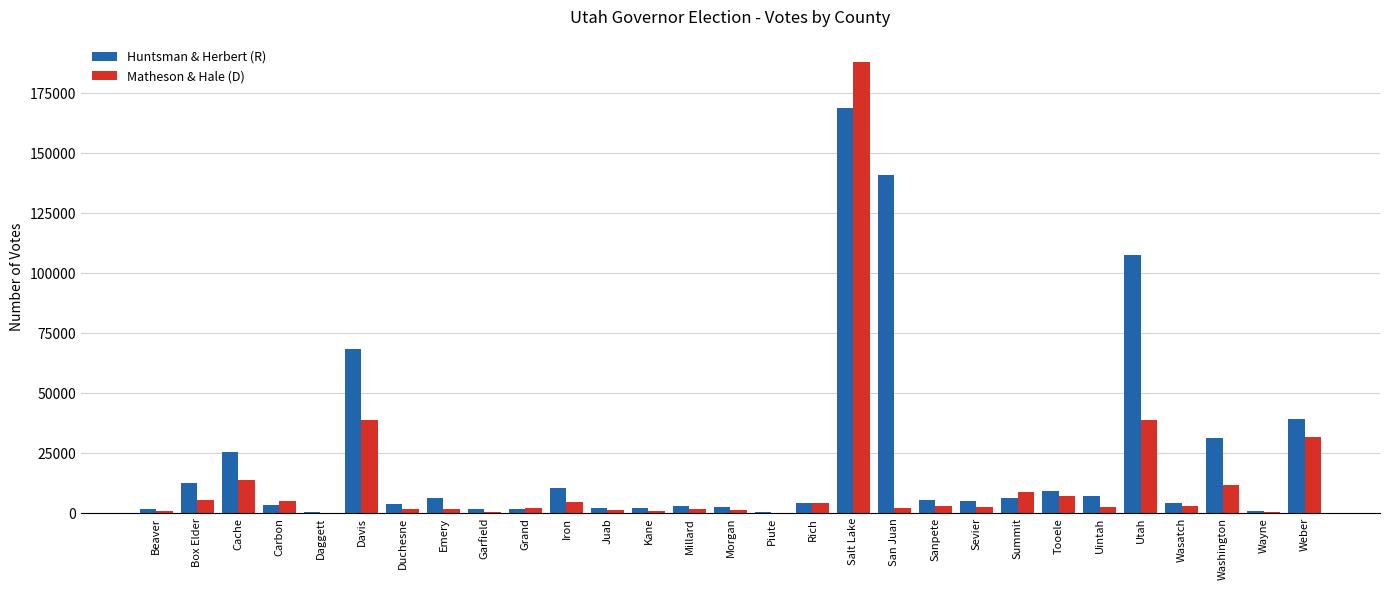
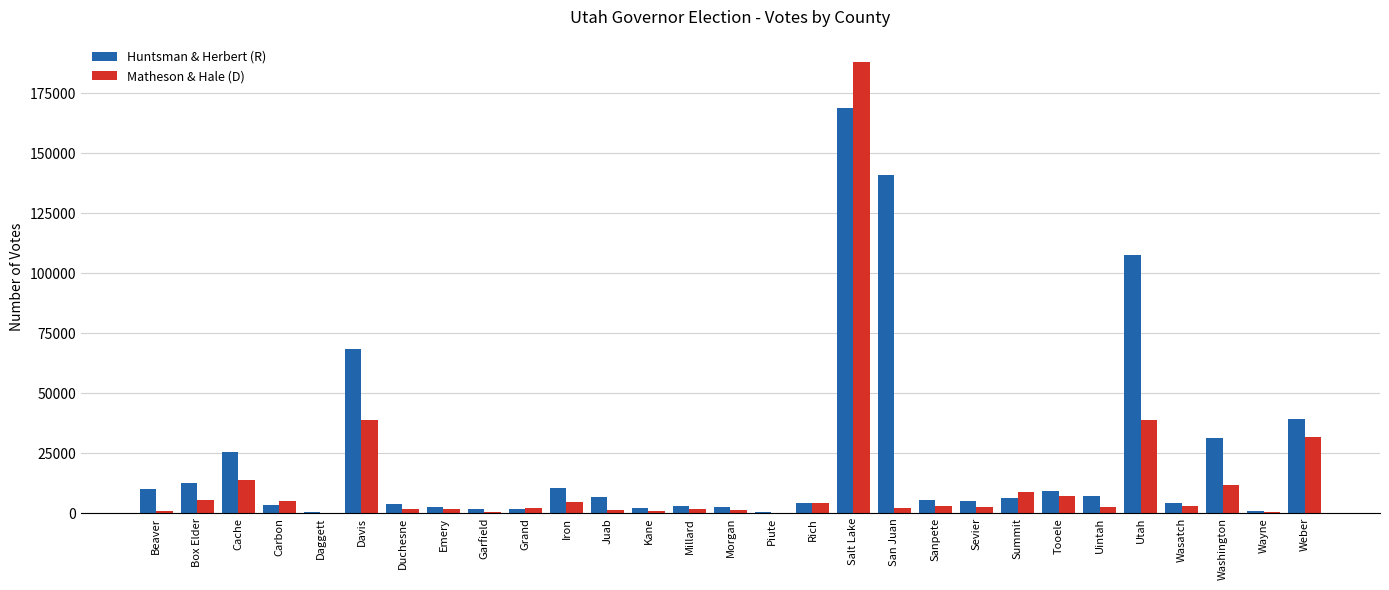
  {
    "Huntsman & Herbert (R)": {
-     "Beaver": 2000,
+     "Beaver": 10000,
      "Box Elder": 13000,
      "Cache": 25000,
      "Carbon": 3000,
      "Davis": 69000,
      "Duchesne": 4000,
-     "Emery": 6000,
+     "Emery": 3000,
      "Garfield": 2000,
      "Grand": 2000,
      "Iron": 11000,
-     "Juab": 2000,
+     "Juab": 7000,
      "Kane": 2000,
      "Millard": 3000,
      "Morgan": 3000,
      "Rich": 4000,
      "Salt Lake": 169000,
      "San Juan": 141000,
      "Sanpete": 5000,
      "Sevier": 5000,
      "Summit": 6000,
      "Tooele": 9000,
      "Uintah": 7000,
      "Utah": 107000,
      "Wasatch": 4000,
      "Washington": 31000,
      "Weber": 39000
    },
    "Matheson & Hale (D)": {
      "Box Elder": 5000,
      "Cache": 14000,
      "Carbon": 5000,
      "Davis": 39000,
      "Duchesne": 2000,
      "Emery": 2000,
      "Grand": 2000,
      "Iron": 5000,
      "Juab": 1000,
      "Millard": 2000,
      "Morgan": 1000,
      "Rich": 4000,
      "Salt Lake": 188000,
      "San Juan": 2000,
      "Sanpete": 3000,
      "Sevier": 2000,
      "Summit": 9000,
      "Tooele": 7000,
      "Uintah": 2000,
      "Utah": 39000,
      "Wasatch": 3000,
      "Washington": 12000,
      "Weber": 32000
    }
  }
